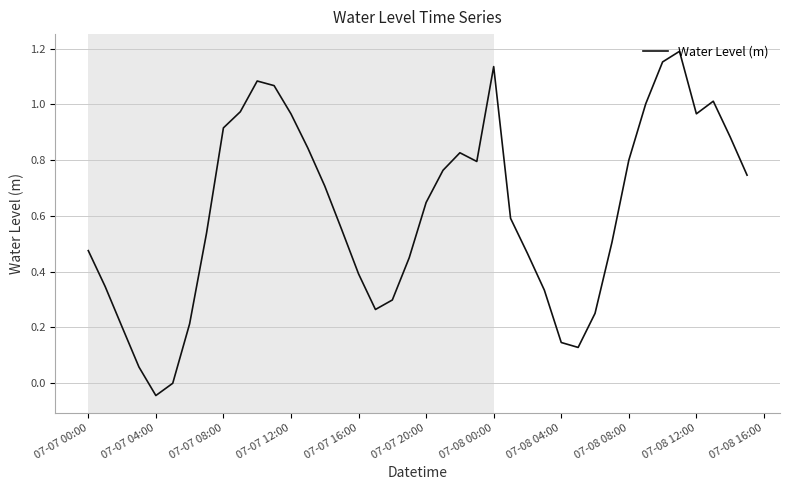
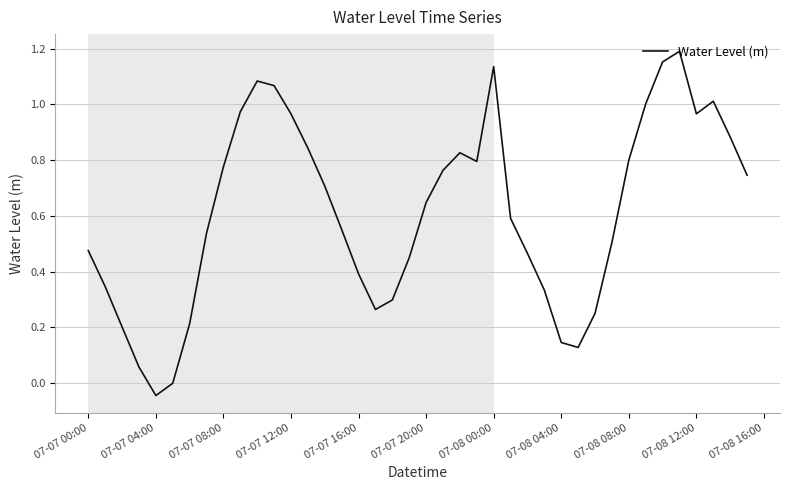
  {
    "07-07 00:00": 0.48,
    "07-07 04:00": -0.05,
-   "07-07 08:00": 0.92,
+   "07-07 08:00": 0.78,
    "07-07 12:00": 0.97,
    "07-07 16:00": 0.39,
    "07-07 20:00": 0.65,
    "07-08 00:00": 1.14,
    "07-08 04:00": 0.15,
    "07-08 08:00": 0.80,
    "07-08 12:00": 0.97
  }
